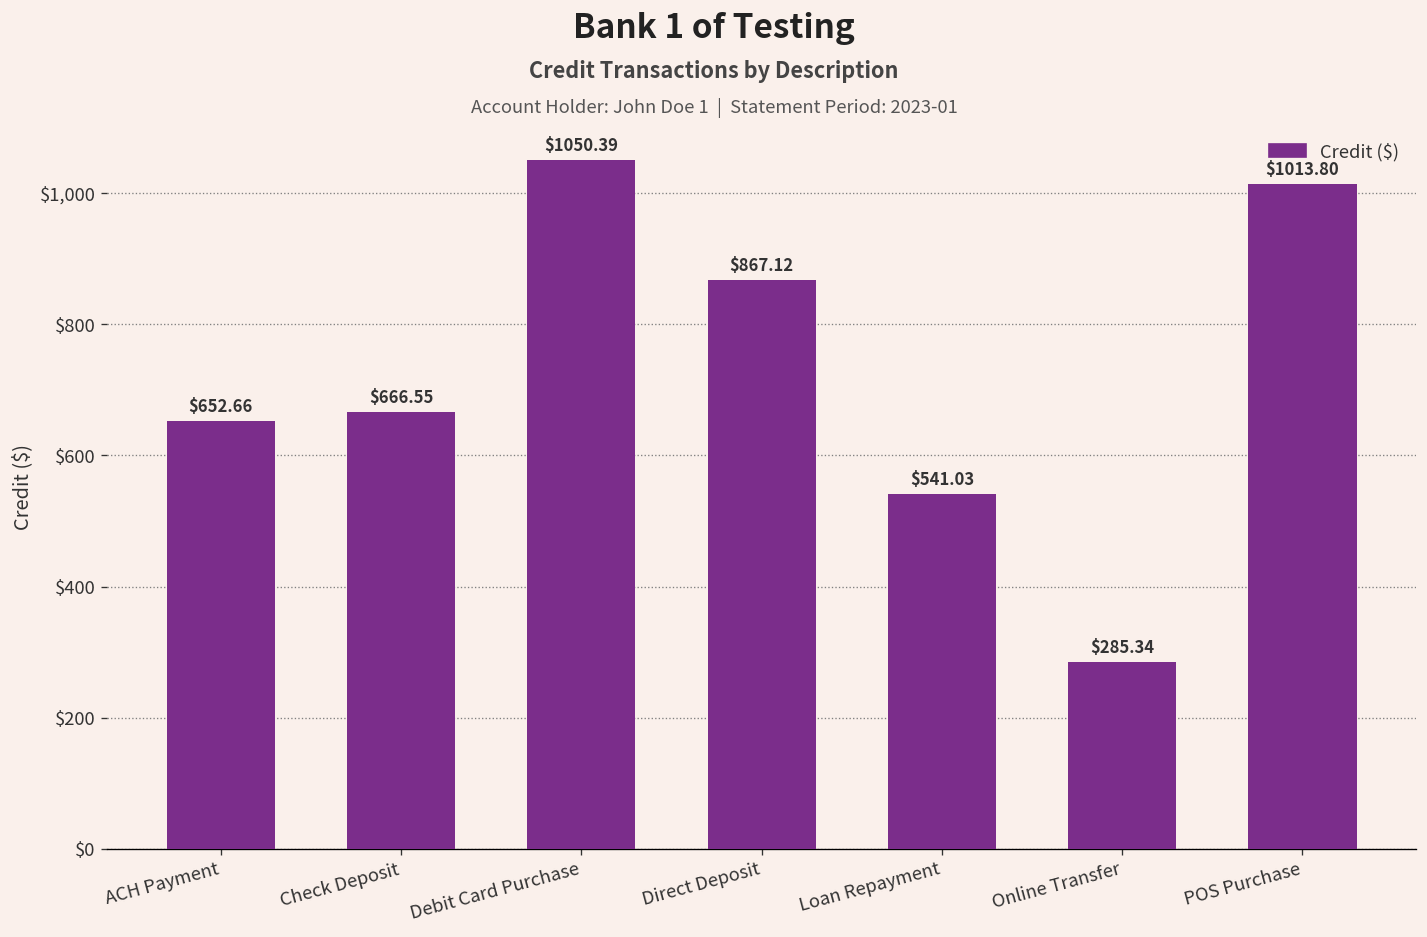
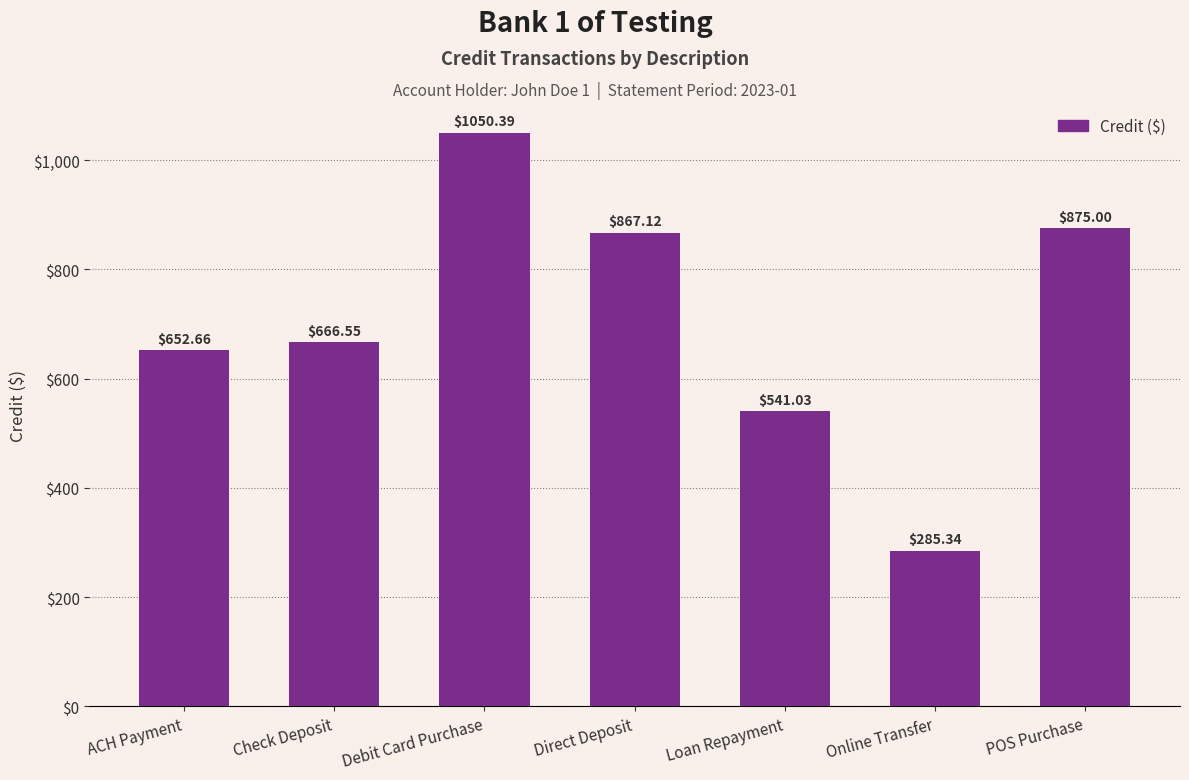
  {
    "ACH Payment": "$652.66",
    "Check Deposit": "$666.55",
    "Debit Card Purchase": "$1050.39",
    "Direct Deposit": "$867.12",
    "Loan Repayment": "$541.03",
    "Online Transfer": "$285.34",
-   "POS Purchase": "$1013.80"
+   "POS Purchase": "$875.00"
  }
